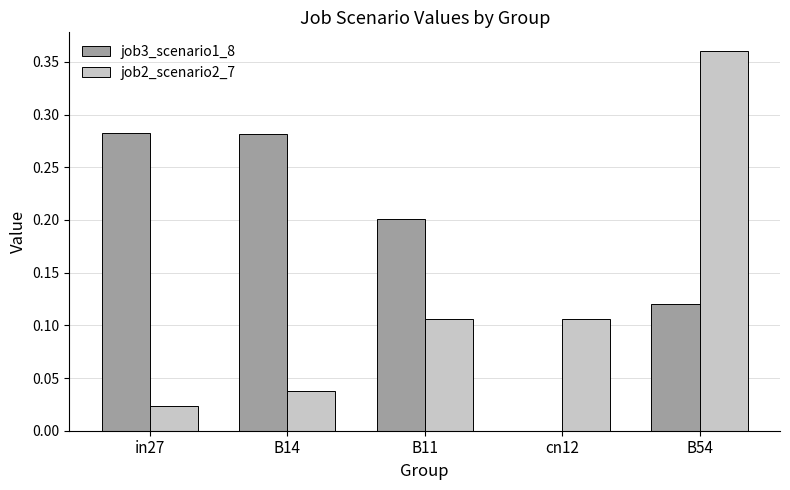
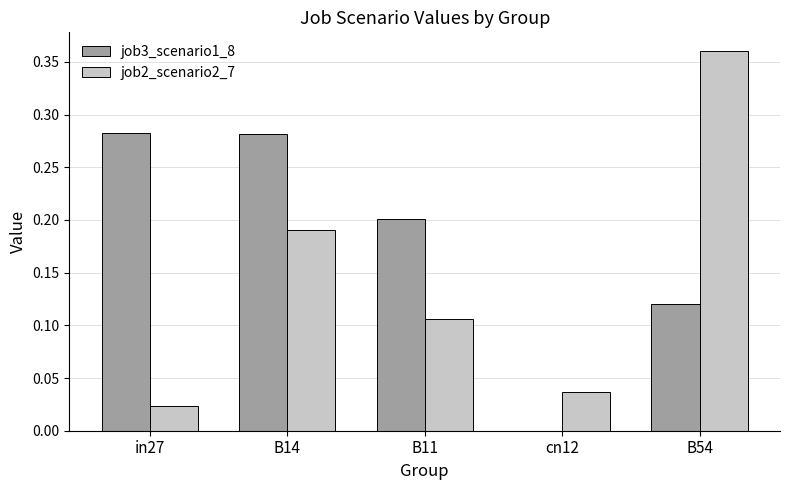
  {
    "job3_scenario1_8": {
      "in27": 0.283,
      "B14": 0.282,
      "B11": 0.201,
      "cn12": 0.000,
      "B54": 0.120
    },
    "job2_scenario2_7": {
      "in27": 0.023,
-     "B14": 0.037,
+     "B14": 0.190,
      "B11": 0.106,
-     "cn12": 0.106,
+     "cn12": 0.037,
      "B54": 0.360
    }
  }
